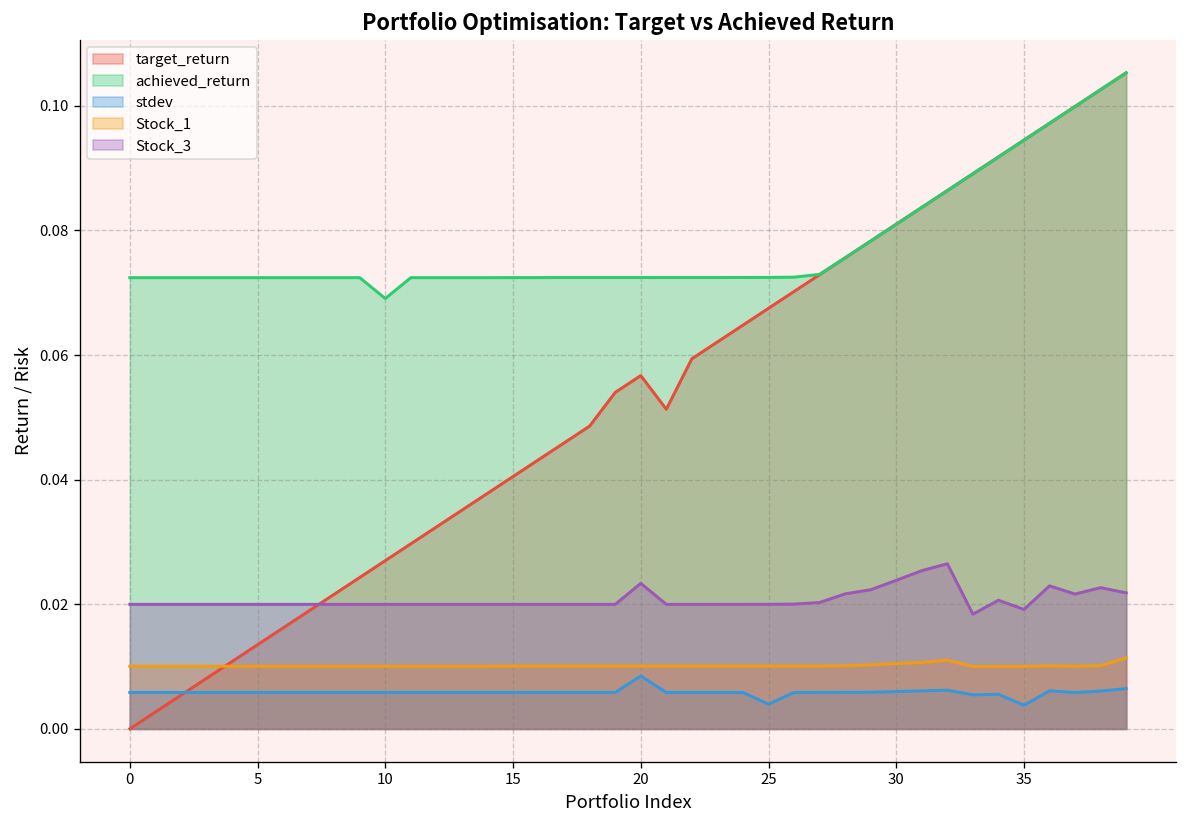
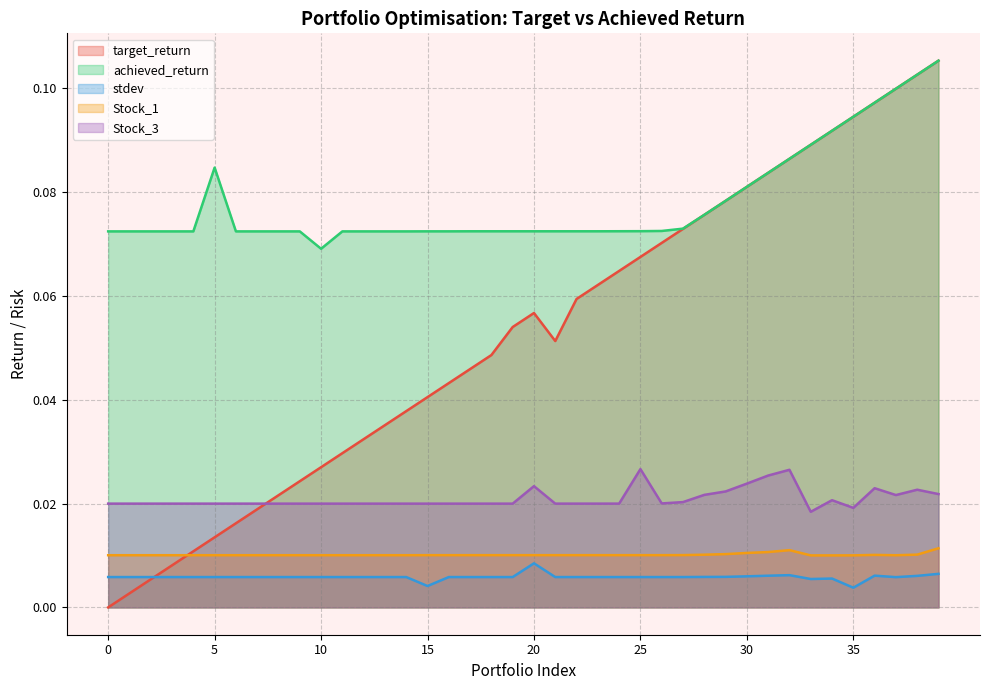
  {
    "achieved_return": {
      "0": 0.072,
-     "5": 0.072,
+     "5": 0.085,
      "10": 0.069,
      "15": 0.072,
      "20": 0.072,
      "25": 0.072
    },
    "stdev": {
      "0": 0.006,
      "5": 0.006,
      "10": 0.006,
-     "15": 0.006,
+     "15": 0.004,
      "20": 0.008,
-     "25": 0.004,
+     "25": 0.006,
      "30": 0.006,
      "35": 0.004
    },
    "Stock_3": {
      "0": 0.020,
      "5": 0.020,
      "10": 0.020,
      "15": 0.020,
      "20": 0.023,
-     "25": 0.020,
+     "25": 0.027,
      "30": 0.024,
      "35": 0.019
    }
  }
